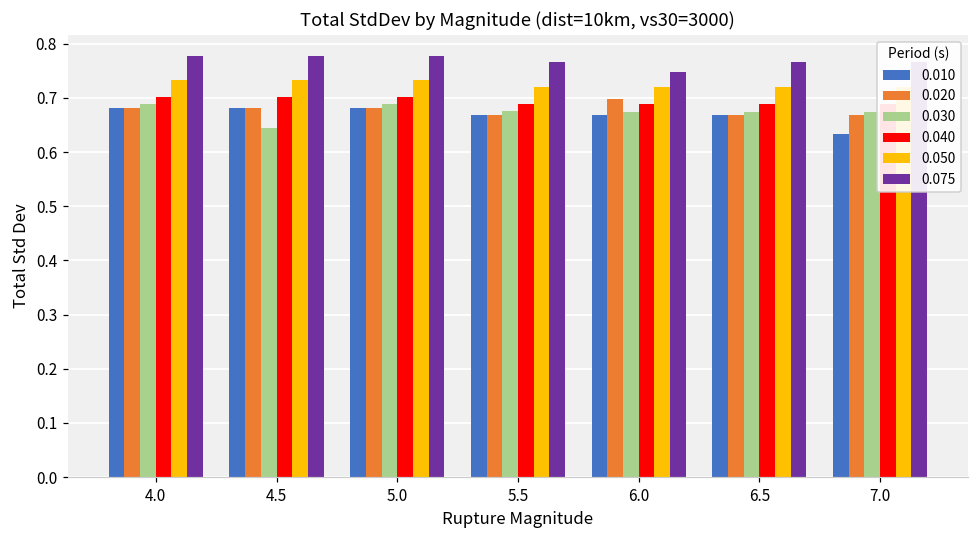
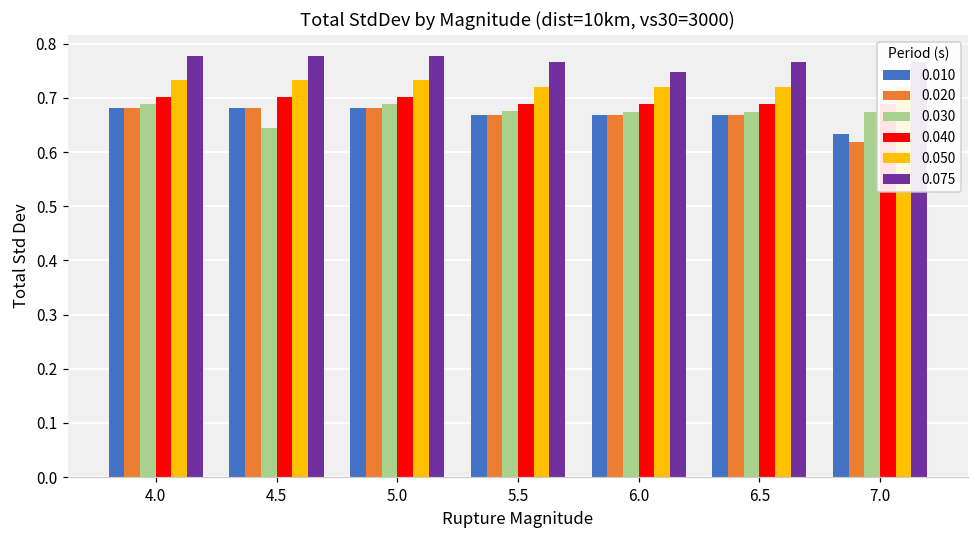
  {
    "0.010": {
      "4.0": 0.68,
      "4.5": 0.68,
      "5.0": 0.68,
      "5.5": 0.67,
      "6.0": 0.67,
      "6.5": 0.67,
      "7.0": 0.63
    },
    "0.020": {
      "4.0": 0.68,
      "4.5": 0.68,
      "5.0": 0.68,
      "5.5": 0.67,
-     "6.0": 0.70,
+     "6.0": 0.67,
      "6.5": 0.67,
-     "7.0": 0.67
+     "7.0": 0.62
    },
    "0.030": {
      "4.0": 0.69,
      "4.5": 0.64,
      "5.0": 0.69,
      "5.5": 0.67,
      "6.0": 0.67,
      "6.5": 0.67,
      "7.0": 0.67
    },
    "0.040": {
      "4.0": 0.70,
      "4.5": 0.70,
      "5.0": 0.70,
      "5.5": 0.69,
      "6.0": 0.69,
      "6.5": 0.69
    },
    "0.050": {
      "4.0": 0.73,
      "4.5": 0.73,
      "5.0": 0.73,
      "5.5": 0.72,
      "6.0": 0.72,
      "6.5": 0.72
    },
    "0.075": {
      "4.0": 0.78,
      "4.5": 0.78,
      "5.0": 0.78,
      "5.5": 0.77,
      "6.0": 0.75,
      "6.5": 0.77
    }
  }
